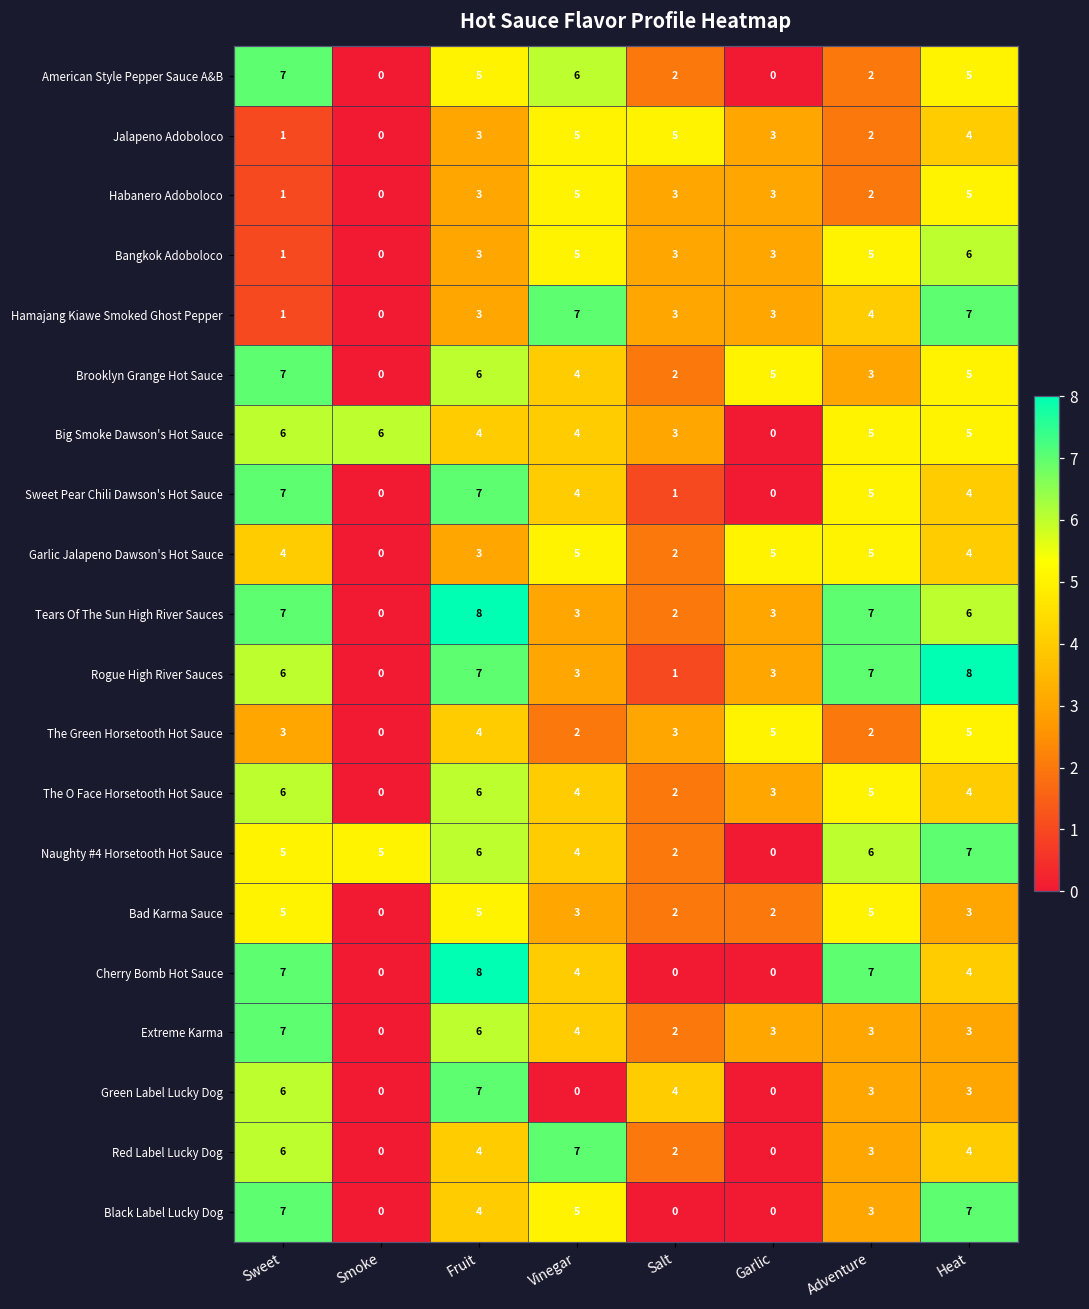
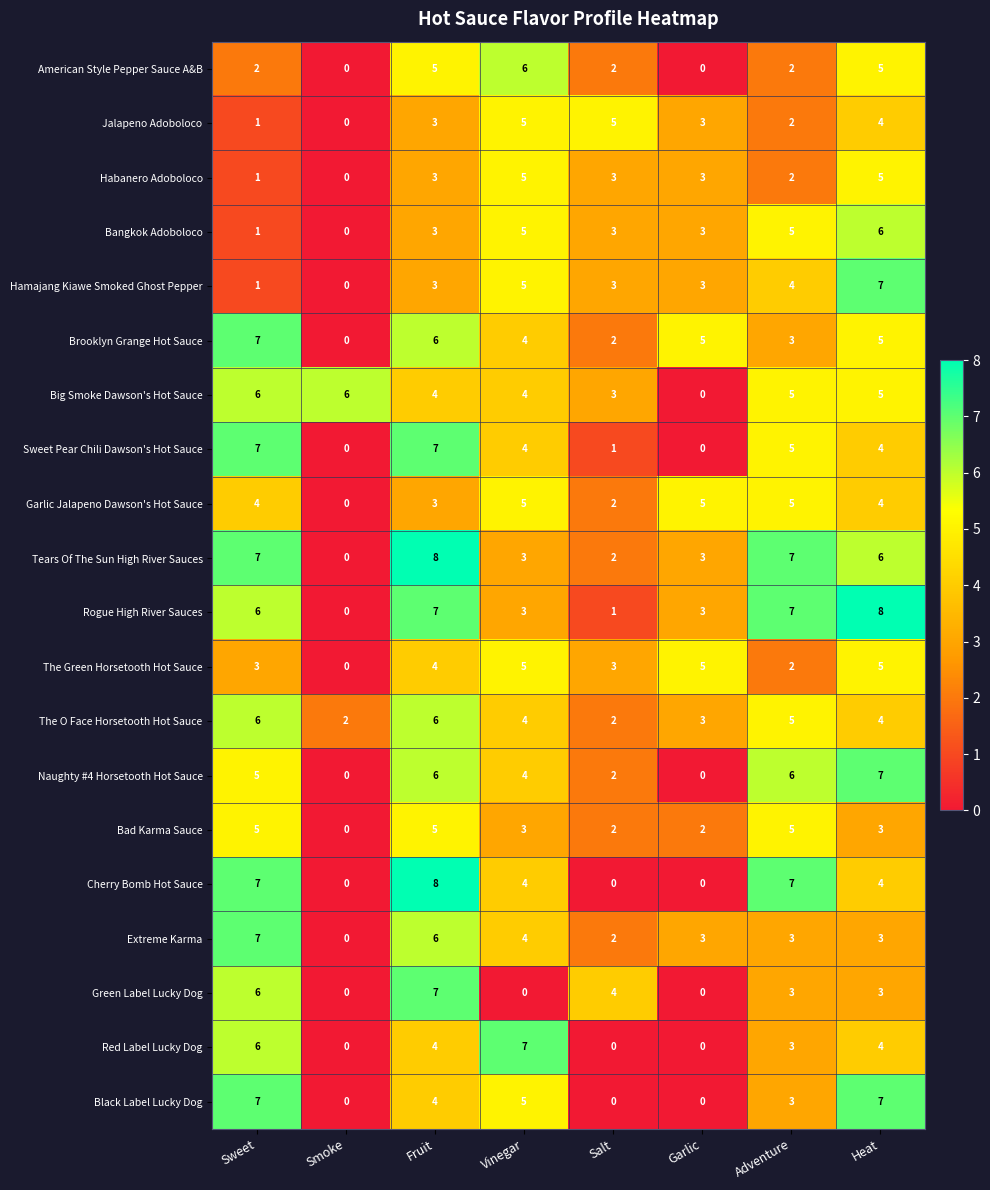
  {
    "American Style Pepper Sauce A&B": {
-     "Sweet": 7,
+     "Sweet": 2,
      "Smoke": 0,
      "Fruit": 5,
      "Vinegar": 6,
      "Salt": 2,
      "Garlic": 0,
      "Adventure": 2,
      "Heat": 5
    },
    "Jalapeno Adoboloco": {
      "Sweet": 1,
      "Smoke": 0,
      "Fruit": 3,
      "Vinegar": 5,
      "Salt": 5,
      "Garlic": 3,
      "Adventure": 2,
      "Heat": 4
    },
    "Habanero Adoboloco": {
      "Sweet": 1,
      "Smoke": 0,
      "Fruit": 3,
      "Vinegar": 5,
      "Salt": 3,
      "Garlic": 3,
      "Adventure": 2,
      "Heat": 5
    },
    "Bangkok Adoboloco": {
      "Sweet": 1,
      "Smoke": 0,
      "Fruit": 3,
      "Vinegar": 5,
      "Salt": 3,
      "Garlic": 3,
      "Adventure": 5,
      "Heat": 6
    },
    "Hamajang Kiawe Smoked Ghost Pepper": {
      "Sweet": 1,
      "Smoke": 0,
      "Fruit": 3,
-     "Vinegar": 7,
+     "Vinegar": 5,
      "Salt": 3,
      "Garlic": 3,
      "Adventure": 4,
      "Heat": 7
    },
    "Brooklyn Grange Hot Sauce": {
      "Sweet": 7,
      "Smoke": 0,
      "Fruit": 6,
      "Vinegar": 4,
      "Salt": 2,
      "Garlic": 5,
      "Adventure": 3,
      "Heat": 5
    },
    "Big Smoke Dawson's Hot Sauce": {
      "Sweet": 6,
      "Smoke": 6,
      "Fruit": 4,
      "Vinegar": 4,
      "Salt": 3,
      "Garlic": 0,
      "Adventure": 5,
      "Heat": 5
    },
    "Sweet Pear Chili Dawson's Hot Sauce": {
      "Sweet": 7,
      "Smoke": 0,
      "Fruit": 7,
      "Vinegar": 4,
      "Salt": 1,
      "Garlic": 0,
      "Adventure": 5,
      "Heat": 4
    },
    "Garlic Jalapeno Dawson's Hot Sauce": {
      "Sweet": 4,
      "Smoke": 0,
      "Fruit": 3,
      "Vinegar": 5,
      "Salt": 2,
      "Garlic": 5,
      "Adventure": 5,
      "Heat": 4
    },
    "Tears Of The Sun High River Sauces": {
      "Sweet": 7,
      "Smoke": 0,
      "Fruit": 8,
      "Vinegar": 3,
      "Salt": 2,
      "Garlic": 3,
      "Adventure": 7,
      "Heat": 6
    },
    "Rogue High River Sauces": {
      "Sweet": 6,
      "Smoke": 0,
      "Fruit": 7,
      "Vinegar": 3,
      "Salt": 1,
      "Garlic": 3,
      "Adventure": 7,
      "Heat": 8
    },
    "The Green Horsetooth Hot Sauce": {
      "Sweet": 3,
      "Smoke": 0,
      "Fruit": 4,
-     "Vinegar": 2,
+     "Vinegar": 5,
      "Salt": 3,
      "Garlic": 5,
      "Adventure": 2,
      "Heat": 5
    },
    "The O Face Horsetooth Hot Sauce": {
      "Sweet": 6,
-     "Smoke": 0,
+     "Smoke": 2,
      "Fruit": 6,
      "Vinegar": 4,
      "Salt": 2,
      "Garlic": 3,
      "Adventure": 5,
      "Heat": 4
    },
    "Naughty #4 Horsetooth Hot Sauce": {
      "Sweet": 5,
-     "Smoke": 5,
+     "Smoke": 0,
      "Fruit": 6,
      "Vinegar": 4,
      "Salt": 2,
      "Garlic": 0,
      "Adventure": 6,
      "Heat": 7
    },
    "Bad Karma Sauce": {
      "Sweet": 5,
      "Smoke": 0,
      "Fruit": 5,
      "Vinegar": 3,
      "Salt": 2,
      "Garlic": 2,
      "Adventure": 5,
      "Heat": 3
    },
    "Cherry Bomb Hot Sauce": {
      "Sweet": 7,
      "Smoke": 0,
      "Fruit": 8,
      "Vinegar": 4,
      "Salt": 0,
      "Garlic": 0,
      "Adventure": 7,
      "Heat": 4
    },
    "Extreme Karma": {
      "Sweet": 7,
      "Smoke": 0,
      "Fruit": 6,
      "Vinegar": 4,
      "Salt": 2,
      "Garlic": 3,
      "Adventure": 3,
      "Heat": 3
    },
    "Green Label Lucky Dog": {
      "Sweet": 6,
      "Smoke": 0,
      "Fruit": 7,
      "Vinegar": 0,
      "Salt": 4,
      "Garlic": 0,
      "Adventure": 3,
      "Heat": 3
    },
    "Red Label Lucky Dog": {
      "Sweet": 6,
      "Smoke": 0,
      "Fruit": 4,
      "Vinegar": 7,
-     "Salt": 2,
+     "Salt": 0,
      "Garlic": 0,
      "Adventure": 3,
      "Heat": 4
    },
    "Black Label Lucky Dog": {
      "Sweet": 7,
      "Smoke": 0,
      "Fruit": 4,
      "Vinegar": 5,
      "Salt": 0,
      "Garlic": 0,
      "Adventure": 3,
      "Heat": 7
    }
  }
